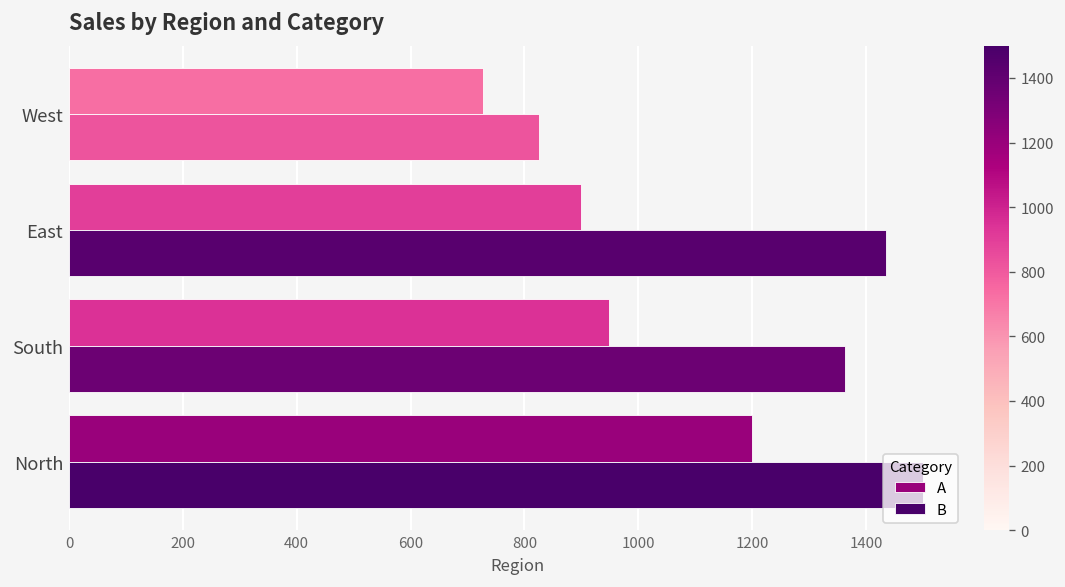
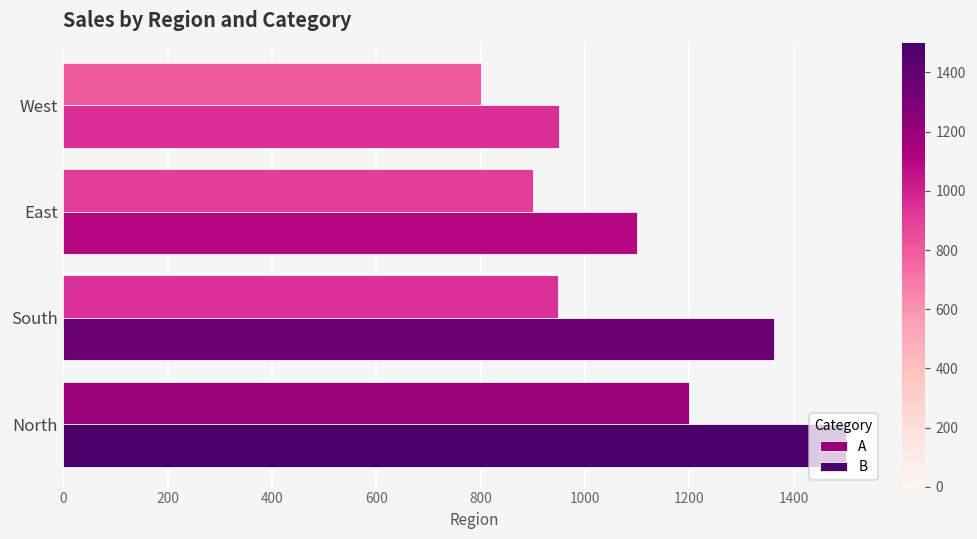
  {
    "A": {
-     "West": 730,
+     "West": 800,
      "East": 900,
      "South": 950,
      "North": 1200
    },
    "B": {
-     "West": 830,
-     "East": 1440,
+     "West": 950,
+     "East": 1100,
      "South": 1360
    }
  }
